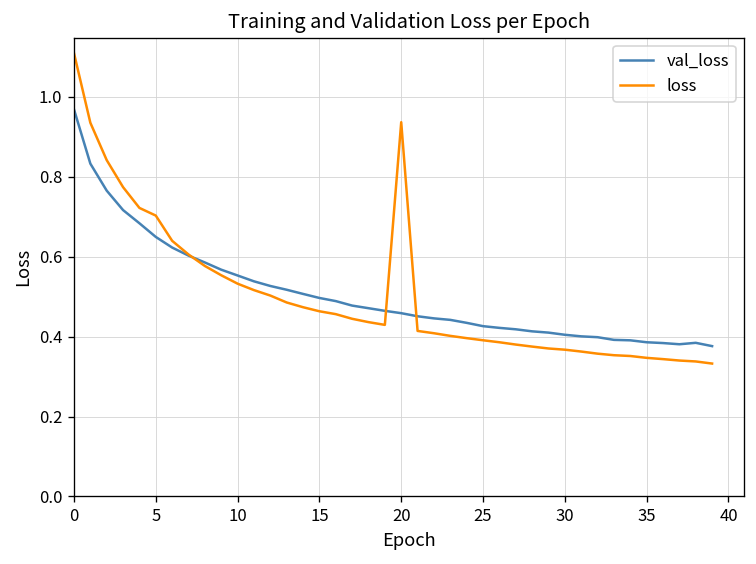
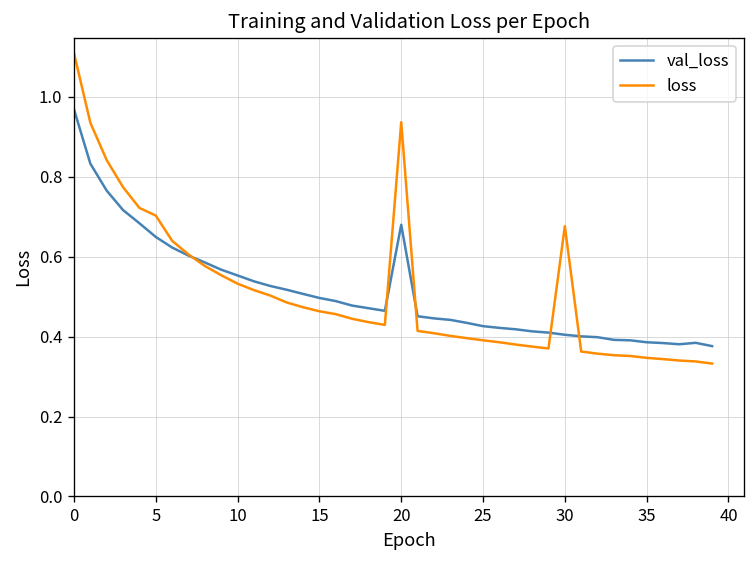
  {
    "val_loss": {
      "0": 0.97,
      "5": 0.65,
      "10": 0.55,
      "15": 0.50,
-     "20": 0.46,
+     "20": 0.68,
      "25": 0.43,
      "30": 0.40,
      "35": 0.39
    },
    "loss": {
      "0": 1.11,
      "5": 0.70,
      "10": 0.53,
      "15": 0.46,
      "20": 0.94,
      "25": 0.39,
-     "30": 0.37,
+     "30": 0.68,
      "35": 0.35
    }
  }
